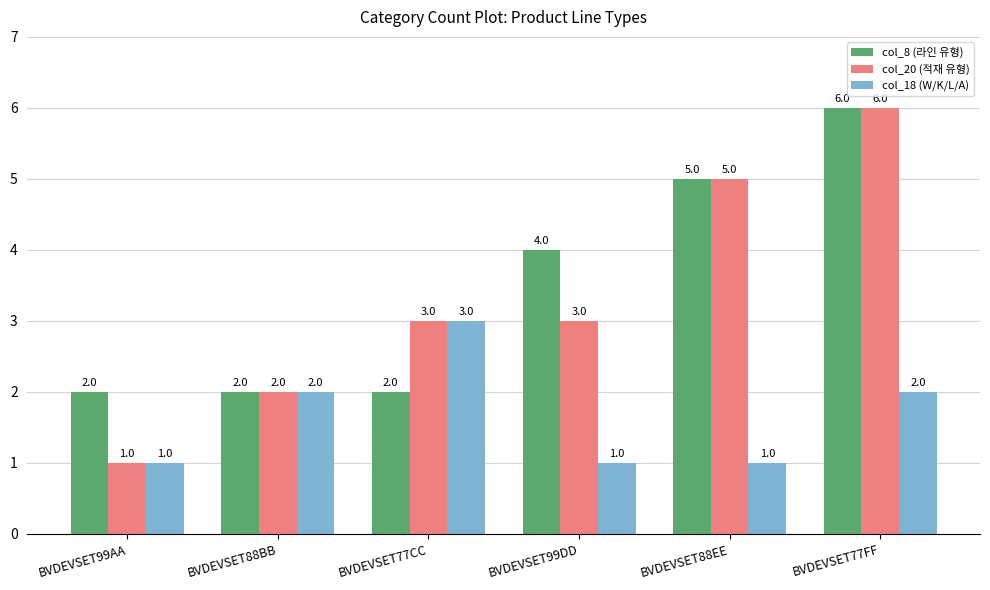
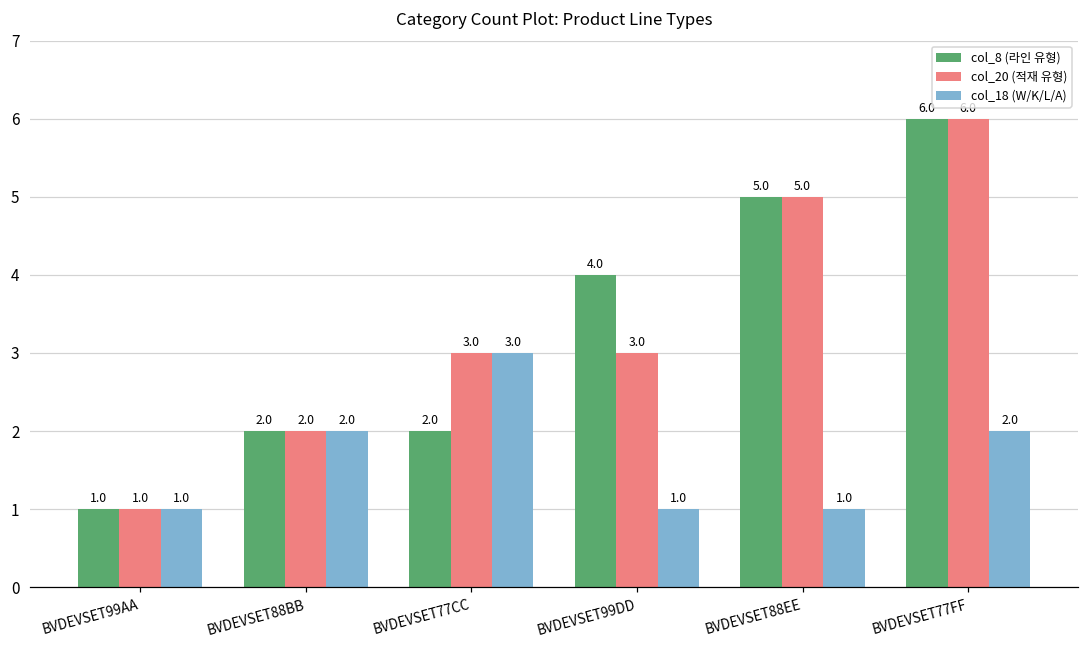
  {
    "col_8 (라인 유형)": {
-     "BVDEVSET99AA": 2.0,
+     "BVDEVSET99AA": 1.0,
      "BVDEVSET88BB": 2.0,
      "BVDEVSET77CC": 2.0,
      "BVDEVSET99DD": 4.0,
      "BVDEVSET88EE": 5.0
    },
    "col_20 (적재 유형)": {
      "BVDEVSET99AA": 1.0,
      "BVDEVSET88BB": 2.0,
      "BVDEVSET77CC": 3.0,
      "BVDEVSET99DD": 3.0,
      "BVDEVSET88EE": 5.0
    },
    "col_18 (W/K/L/A)": {
      "BVDEVSET99AA": 1.0,
      "BVDEVSET88BB": 2.0,
      "BVDEVSET77CC": 3.0,
      "BVDEVSET99DD": 1.0,
      "BVDEVSET88EE": 1.0,
      "BVDEVSET77FF": 2.0
    }
  }
